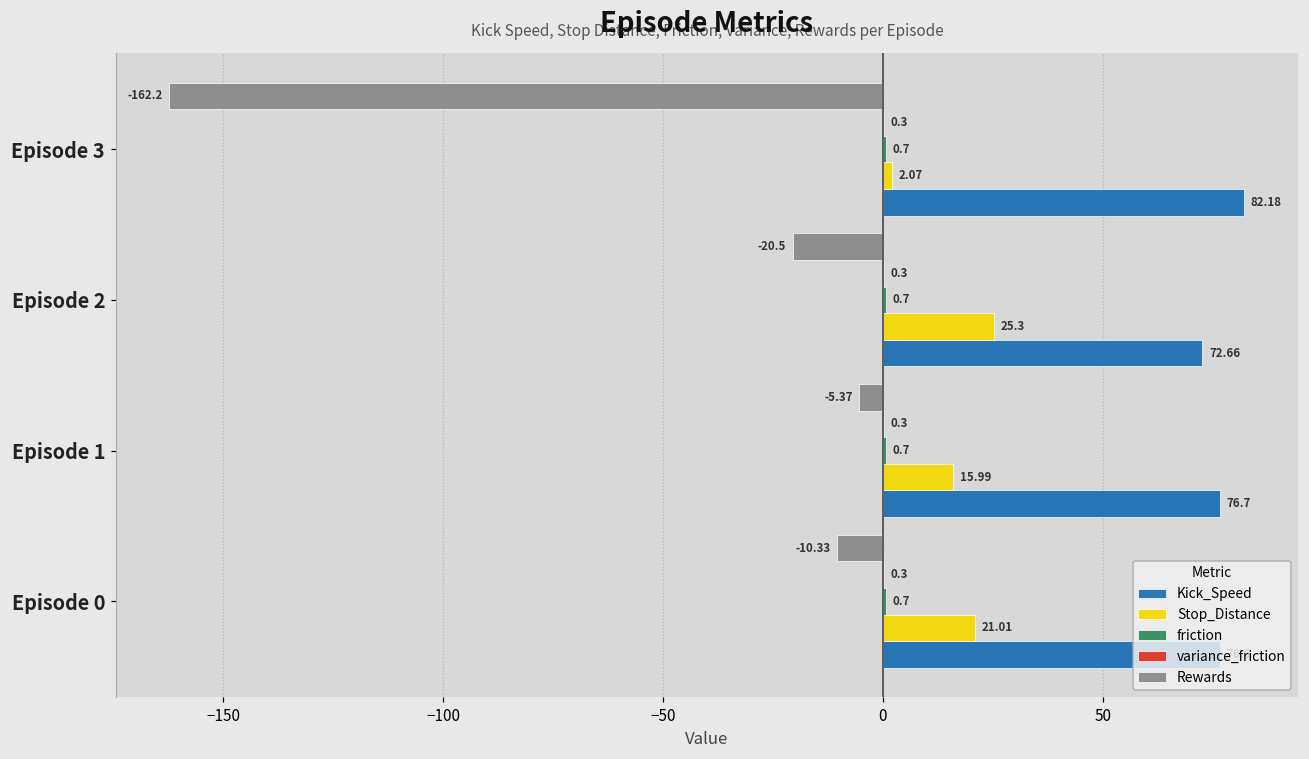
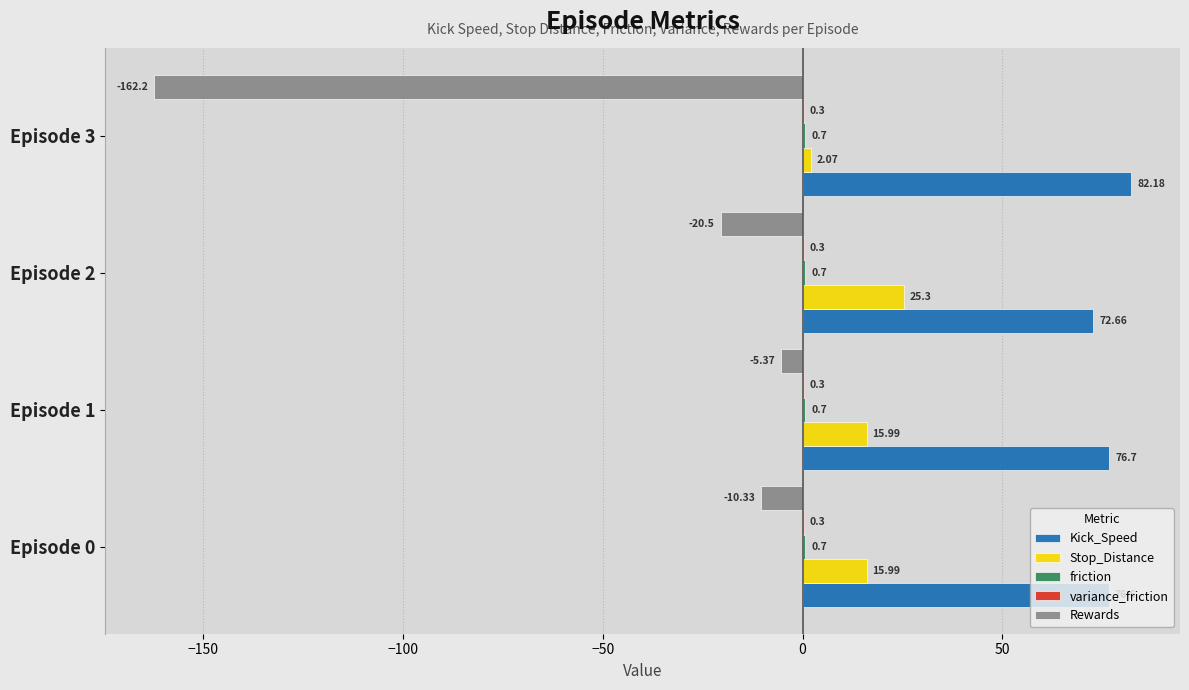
  {
    "Kick_Speed": {
      "Episode 3": 82.18,
      "Episode 2": 72.66,
      "Episode 1": 76.7
    },
    "Stop_Distance": {
      "Episode 3": 2.07,
      "Episode 2": 25.3,
      "Episode 1": 15.99,
-     "Episode 0": 21.01
+     "Episode 0": 15.99
    },
    "friction": {
      "Episode 3": 0.7,
      "Episode 2": 0.7,
      "Episode 1": 0.7,
      "Episode 0": 0.7
    },
    "variance_friction": {
      "Episode 3": 0.3,
      "Episode 2": 0.3,
      "Episode 1": 0.3,
      "Episode 0": 0.3
    },
    "Rewards": {
      "Episode 3": -162.2,
      "Episode 2": -20.5,
      "Episode 1": -5.37,
      "Episode 0": -10.33
    }
  }
